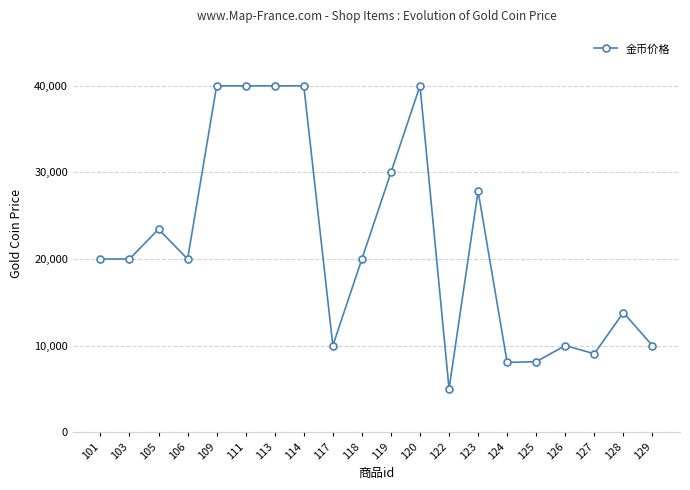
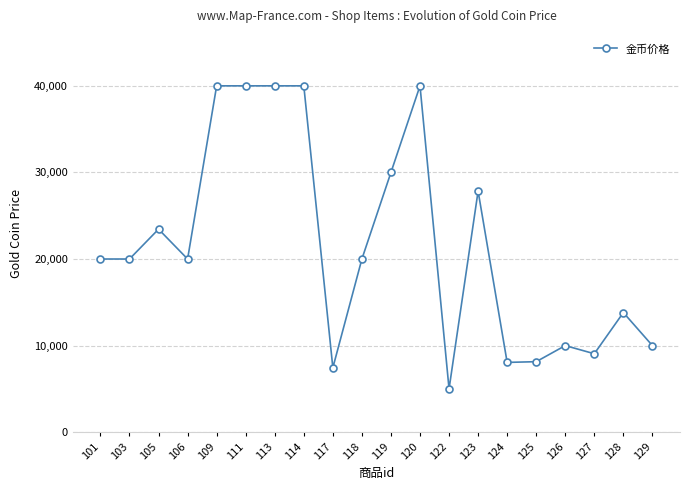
  {
    "101": "20,000",
    "103": "20,000",
    "105": "23,000",
    "106": "20,000",
    "109": "40,000",
    "111": "40,000",
    "113": "40,000",
    "114": "40,000",
-   "117": "10,000",
+   "117": "7,000",
    "118": "20,000",
    "119": "30,000",
    "120": "40,000",
    "122": "5,000",
    "123": "28,000",
    "124": "8,000",
    "125": "8,000",
    "126": "10,000",
    "127": "9,000",
    "128": "14,000",
    "129": "10,000"
  }
